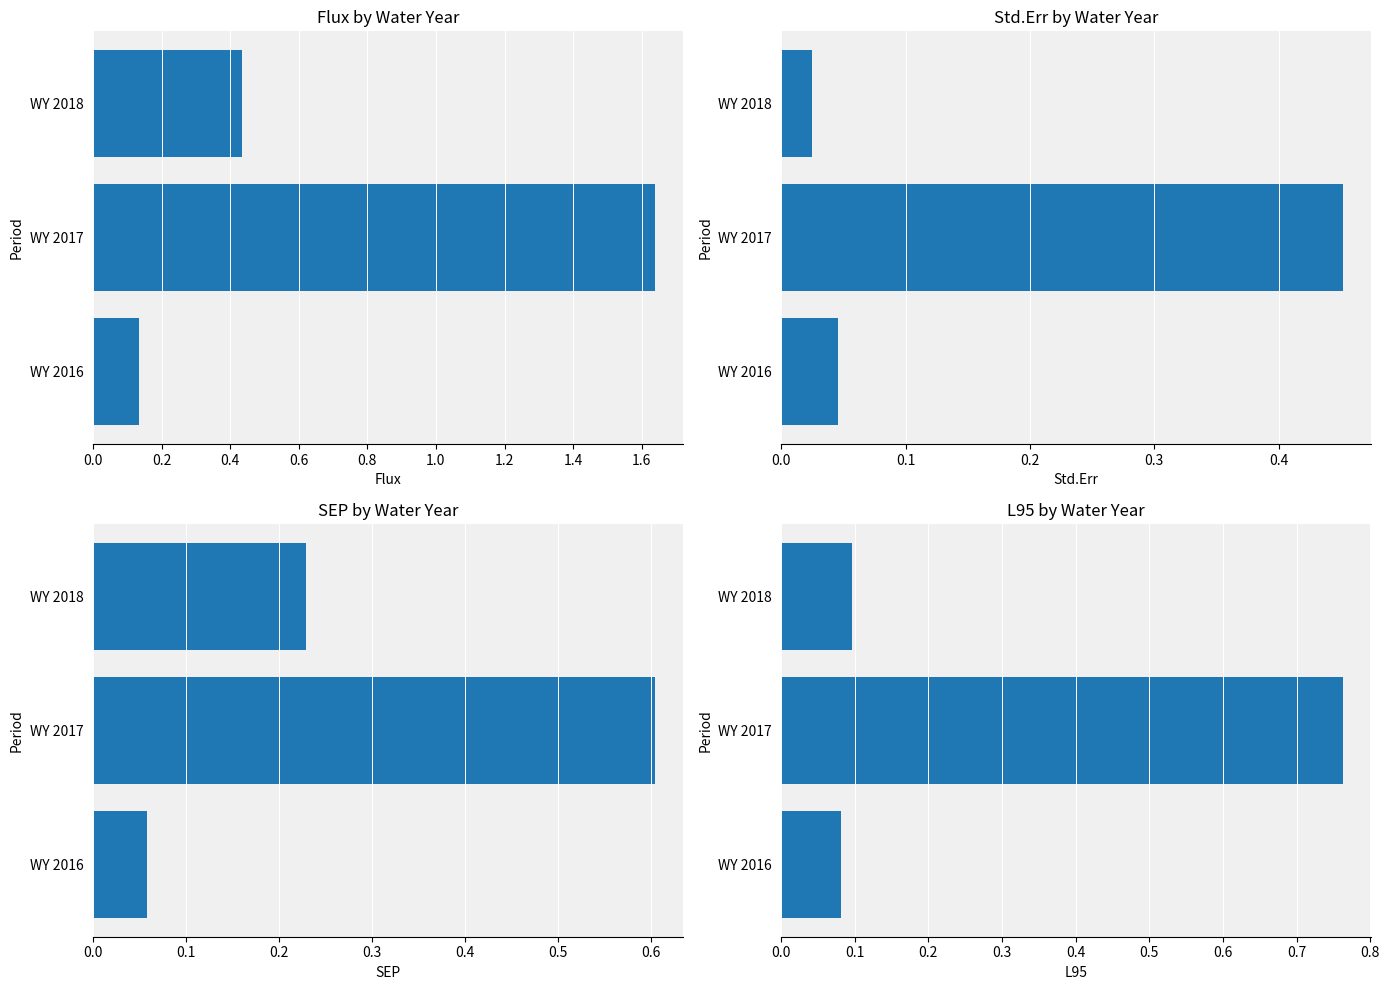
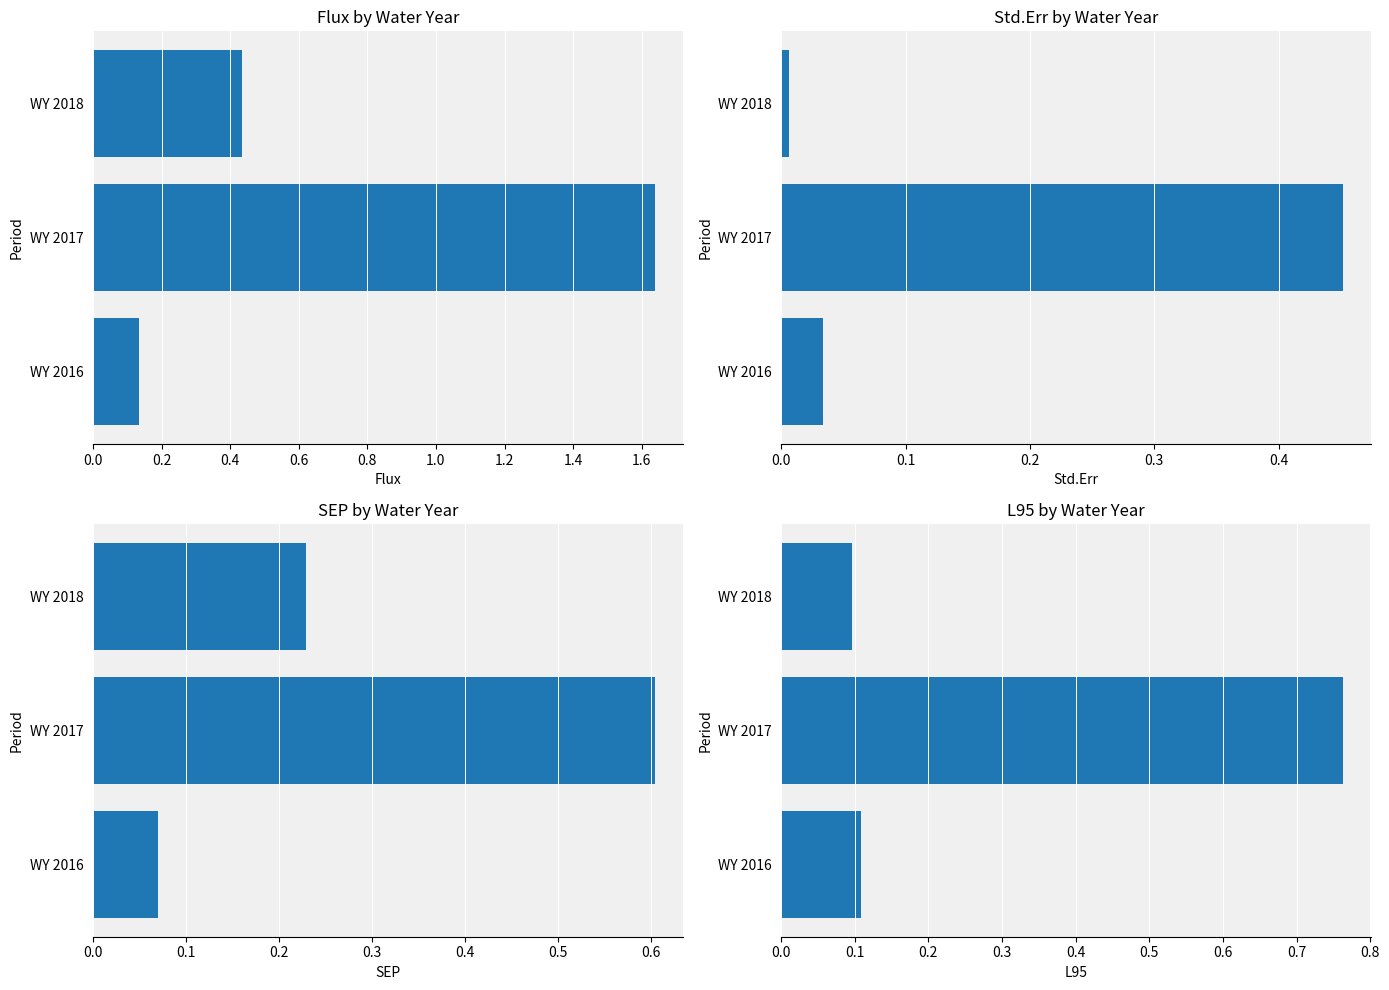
  {
    "Flux by Water Year": {
      "WY 2018": 0.44,
      "WY 2017": 1.64,
      "WY 2016": 0.13
    },
    "Std.Err by Water Year": {
-     "WY 2018": 0.024,
+     "WY 2018": 0.007,
      "WY 2017": 0.452,
-     "WY 2016": 0.046
+     "WY 2016": 0.034
    },
    "SEP by Water Year": {
      "WY 2018": 0.23,
      "WY 2017": 0.60,
-     "WY 2016": 0.06
+     "WY 2016": 0.07
    },
    "L95 by Water Year": {
      "WY 2018": 0.10,
      "WY 2017": 0.76,
-     "WY 2016": 0.08
+     "WY 2016": 0.11
    }
  }
